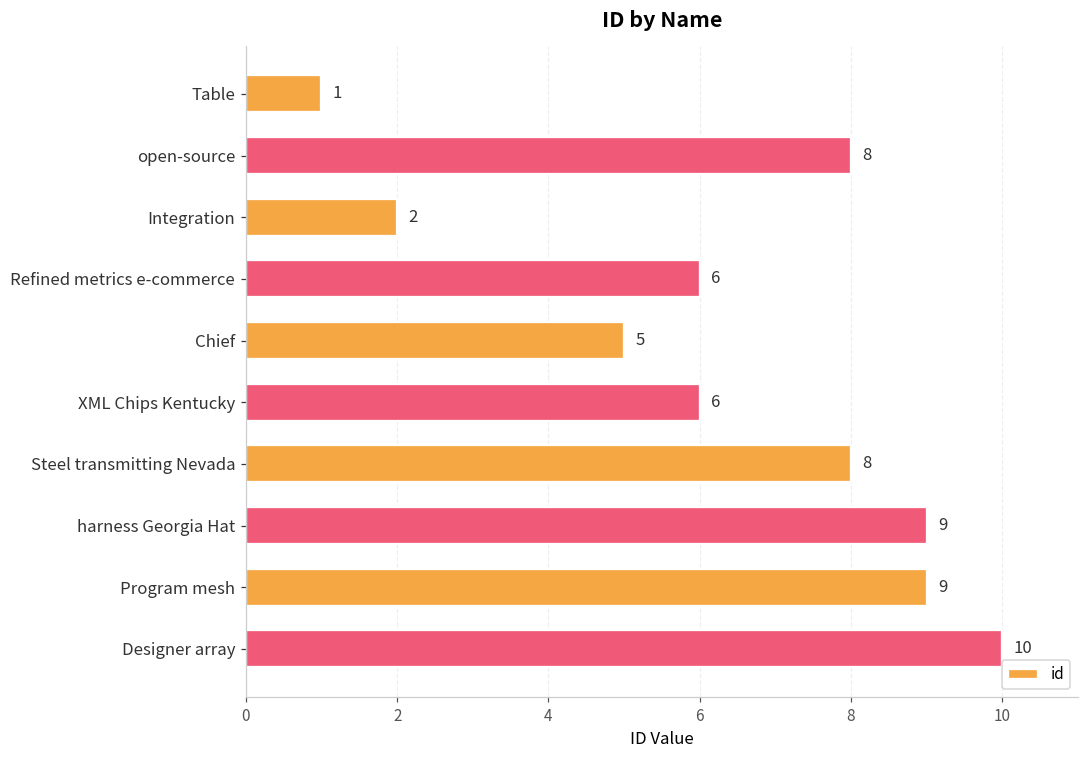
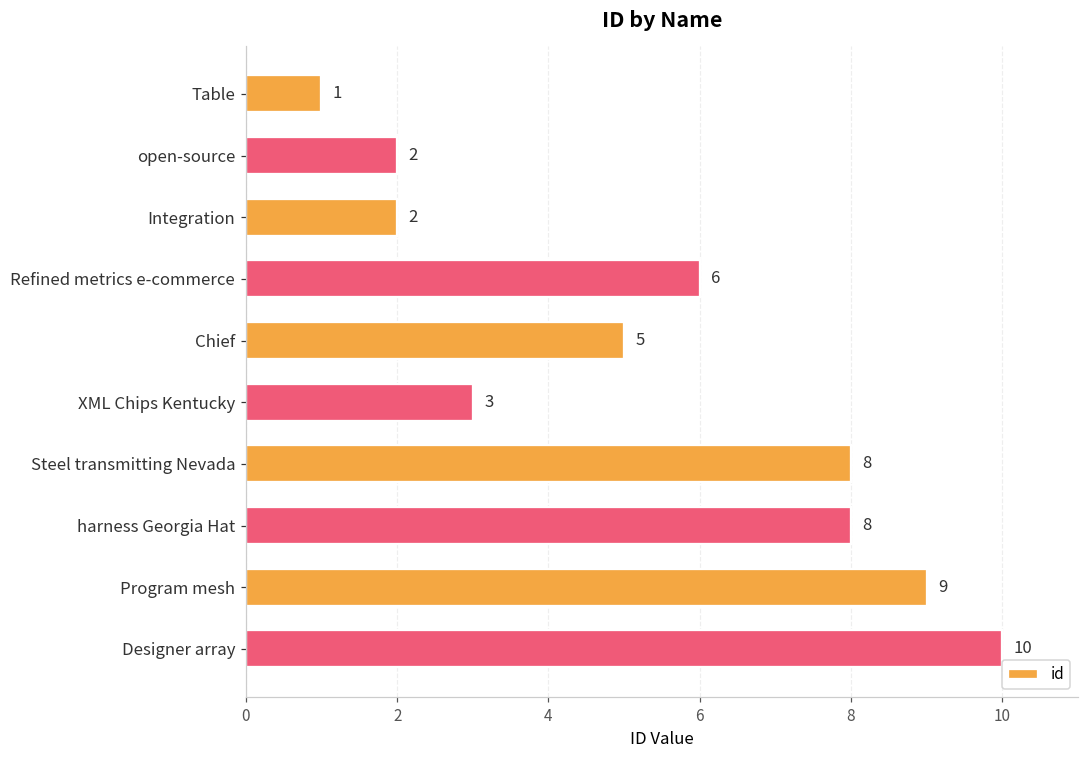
  {
    "Table": 1,
-   "open-source": 8,
+   "open-source": 2,
    "Integration": 2,
    "Refined metrics e-commerce": 6,
    "Chief": 5,
-   "XML Chips Kentucky": 6,
+   "XML Chips Kentucky": 3,
    "Steel transmitting Nevada": 8,
-   "harness Georgia Hat": 9,
+   "harness Georgia Hat": 8,
    "Program mesh": 9,
    "Designer array": 10
  }
